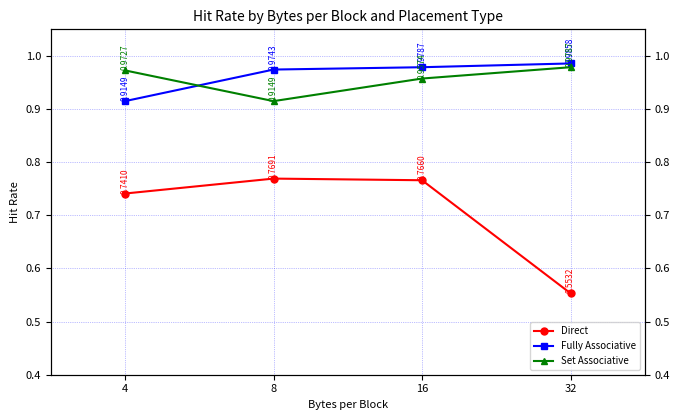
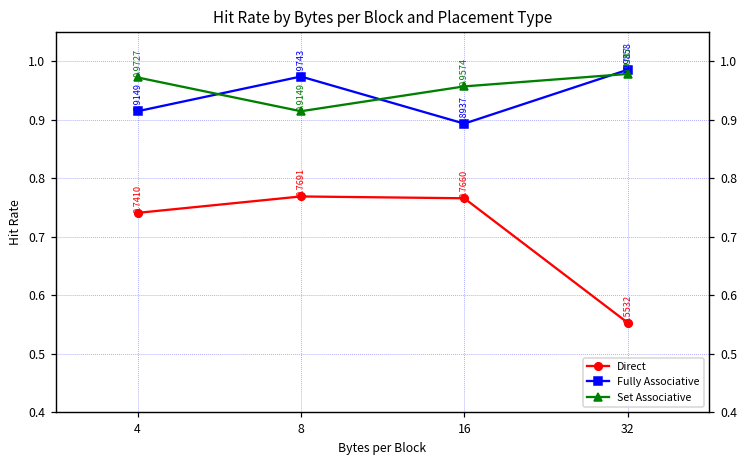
  {
    "Direct": {
      "4": 0.7410,
      "8": 0.7691,
      "16": 0.7660,
      "32": 0.5532
    },
    "Fully Associative": {
      "4": 0.9149,
      "8": 0.9743,
-     "16": 0.9787
+     "16": 0.8937
    },
    "Set Associative": {
      "4": 0.9727,
      "8": 0.9149
    }
  }
